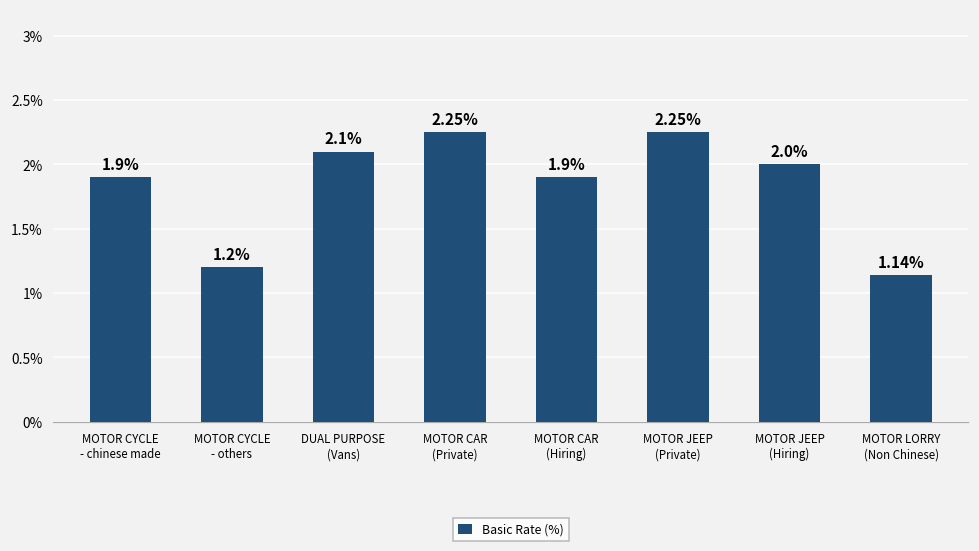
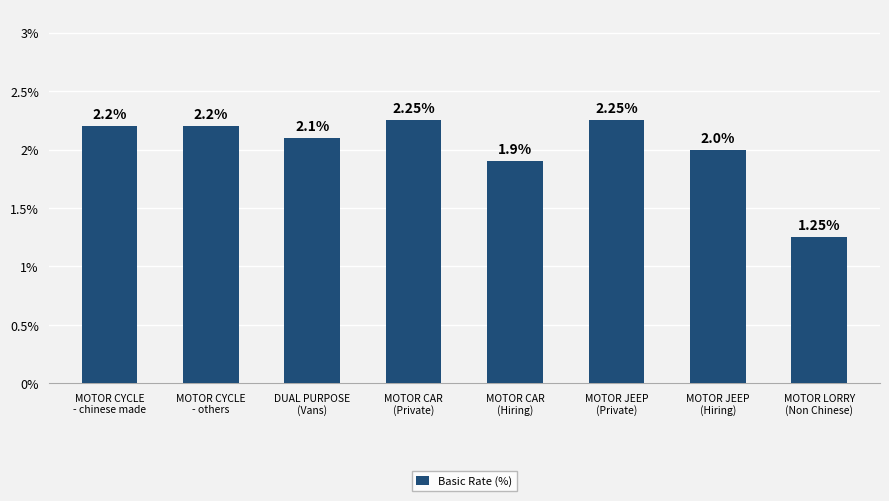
  {
-   "MOTOR CYCLE - chinese made": "1.9%",
-   "MOTOR CYCLE - others": "1.2%",
+   "MOTOR CYCLE - chinese made": "2.2%",
+   "MOTOR CYCLE - others": "2.2%",
    "DUAL PURPOSE (Vans)": "2.1%",
    "MOTOR CAR (Private)": "2.25%",
    "MOTOR CAR (Hiring)": "1.9%",
    "MOTOR JEEP (Private)": "2.25%",
    "MOTOR JEEP (Hiring)": "2.0%",
-   "MOTOR LORRY (Non Chinese)": "1.14%"
+   "MOTOR LORRY (Non Chinese)": "1.25%"
  }
